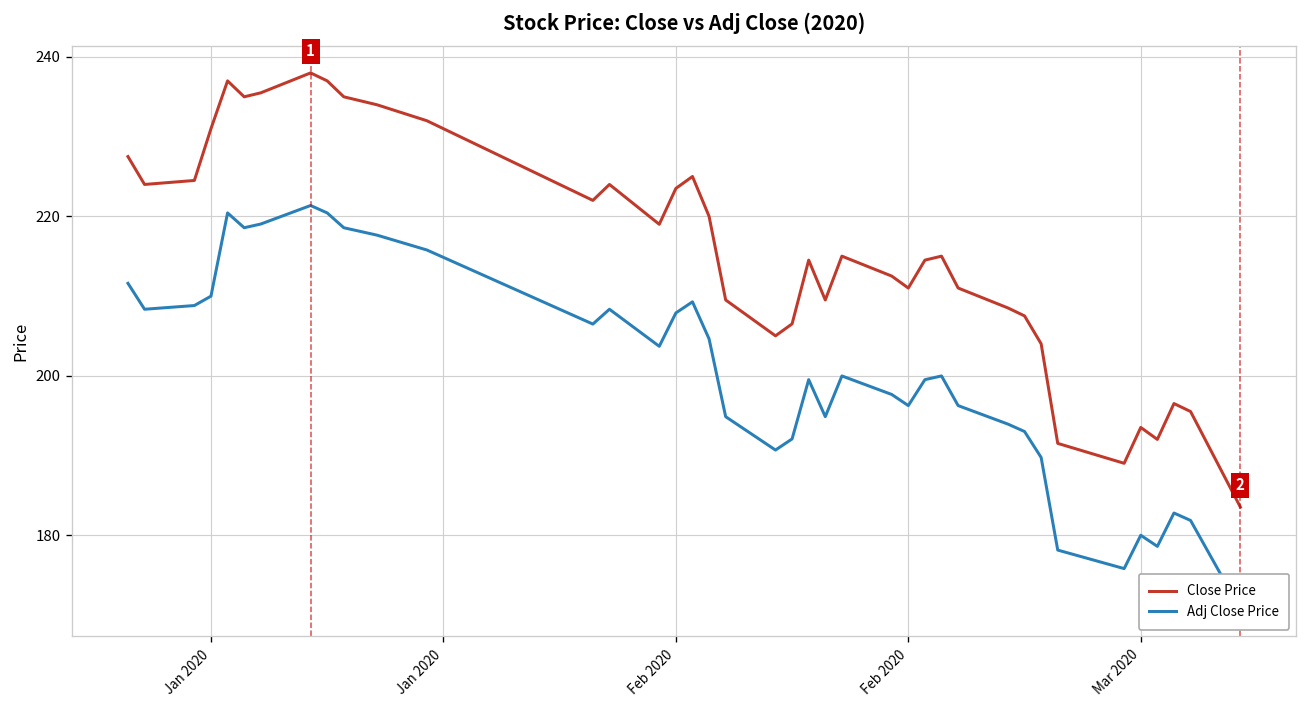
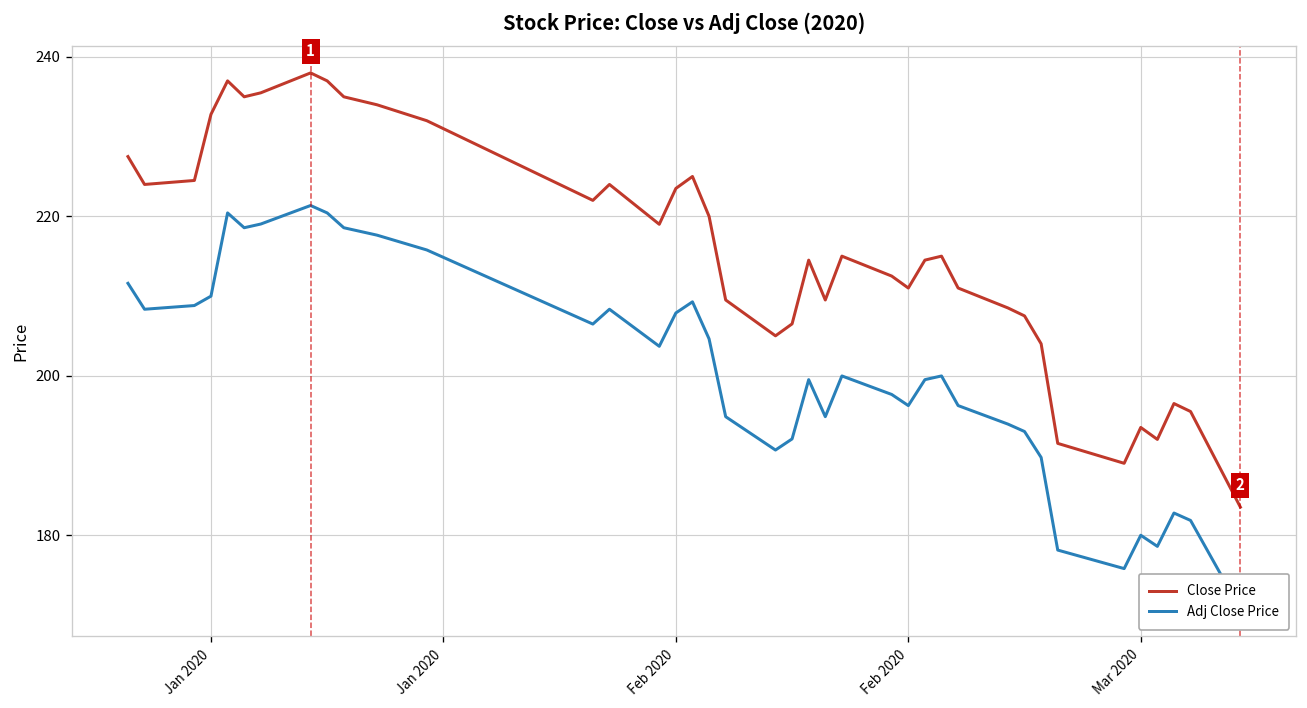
  {
    "Close Price": {
-     "Jan 2020": 231,
+     "Jan 2020": 233,
      "Mar 2020": 194
    },
    "Adj Close Price": {
      "Jan 2020": 210,
      "Mar 2020": 180
    }
  }
